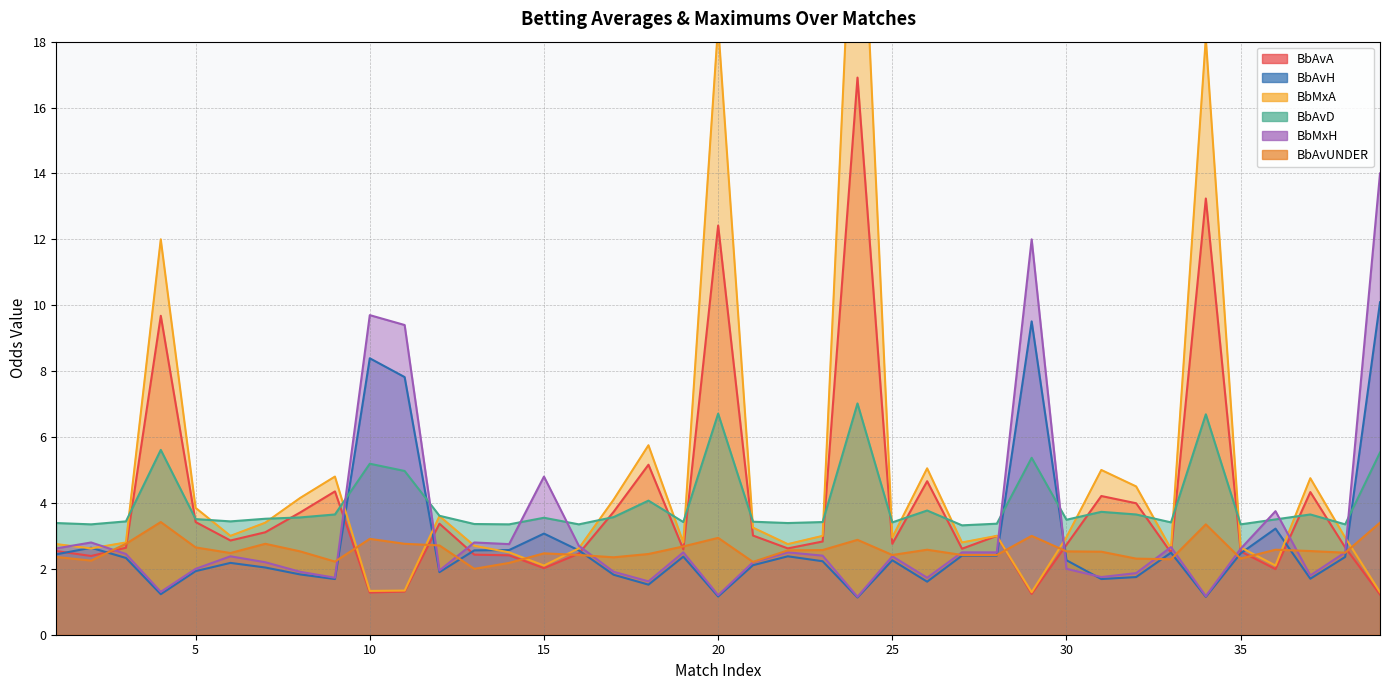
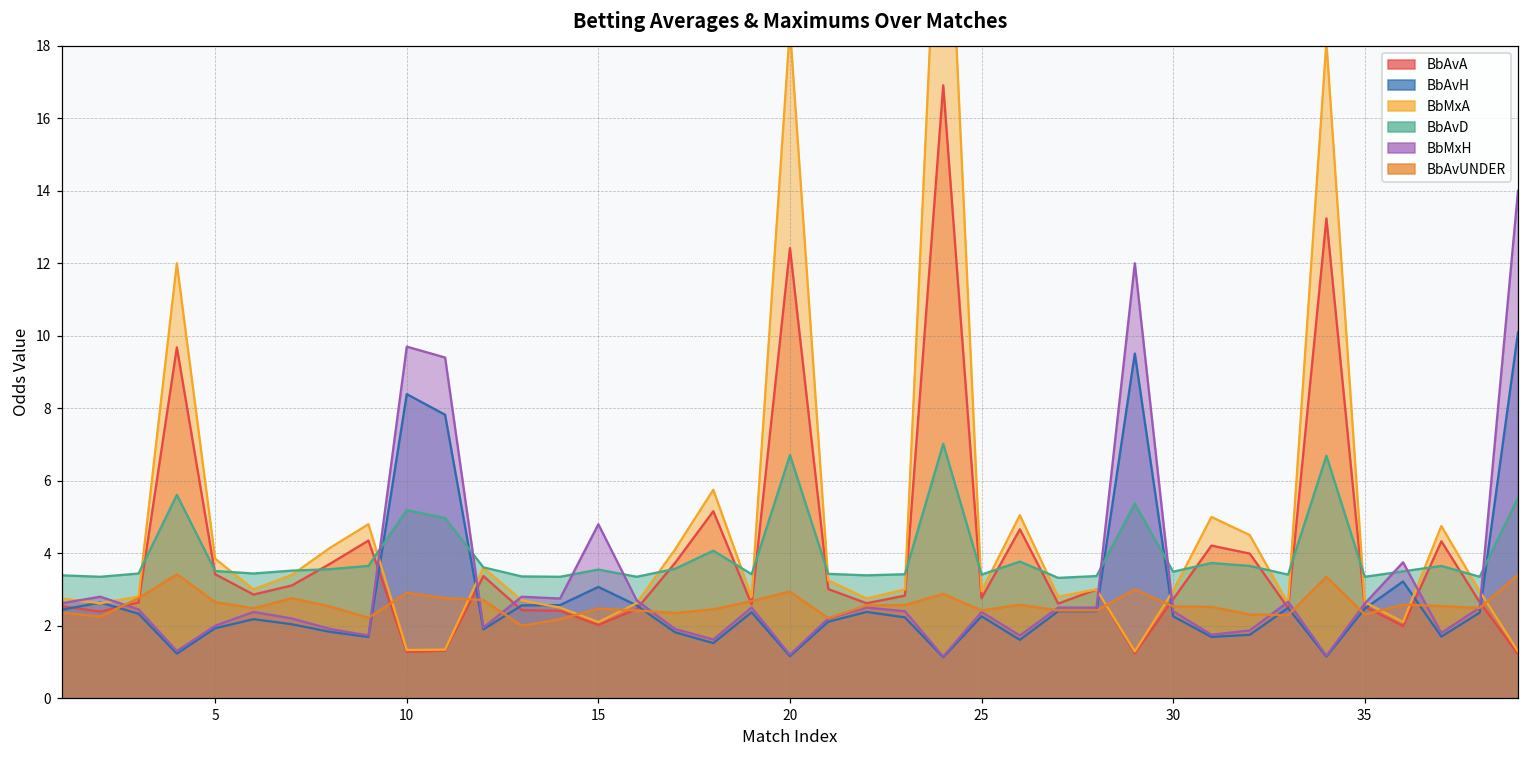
  {
    "BbMxH": {
      "10": 9.7,
      "15": 4.8,
-     "30": 2.0
+     "30": 2.4
    }
  }
